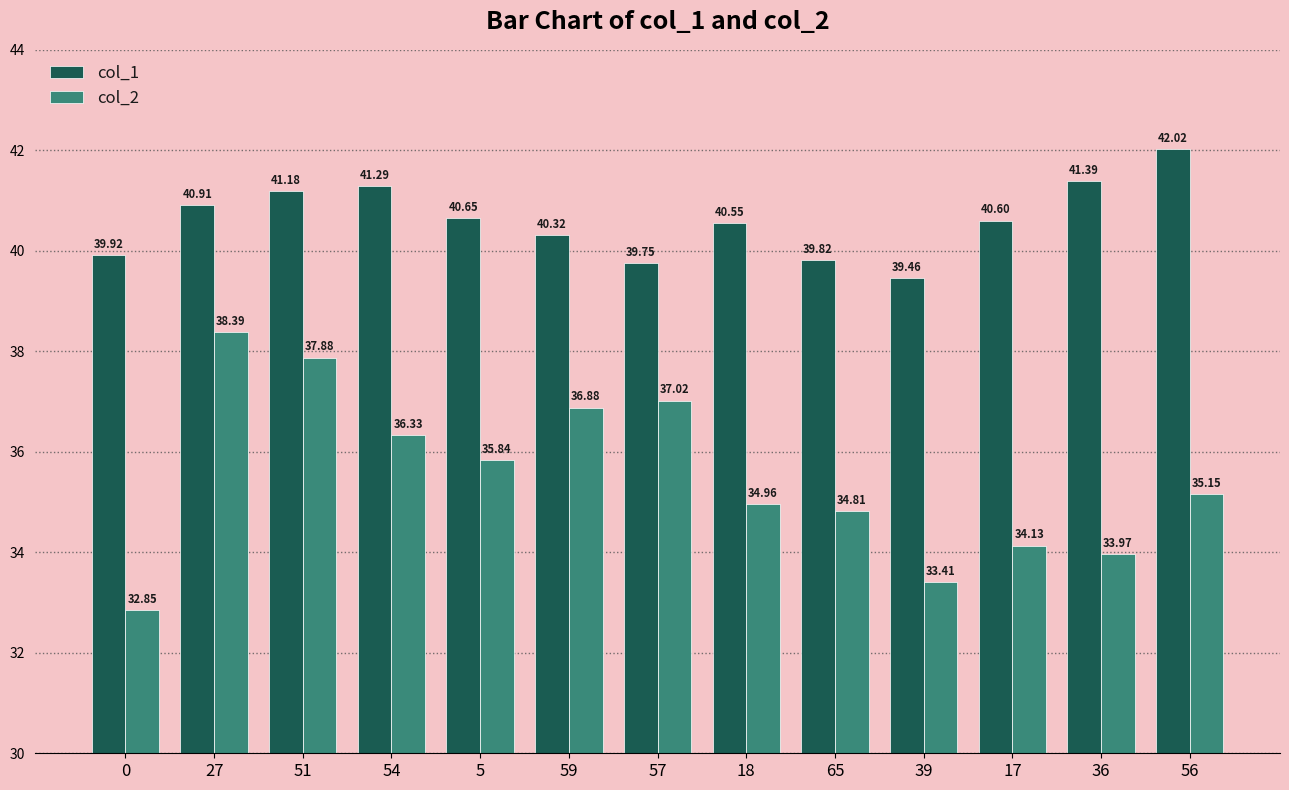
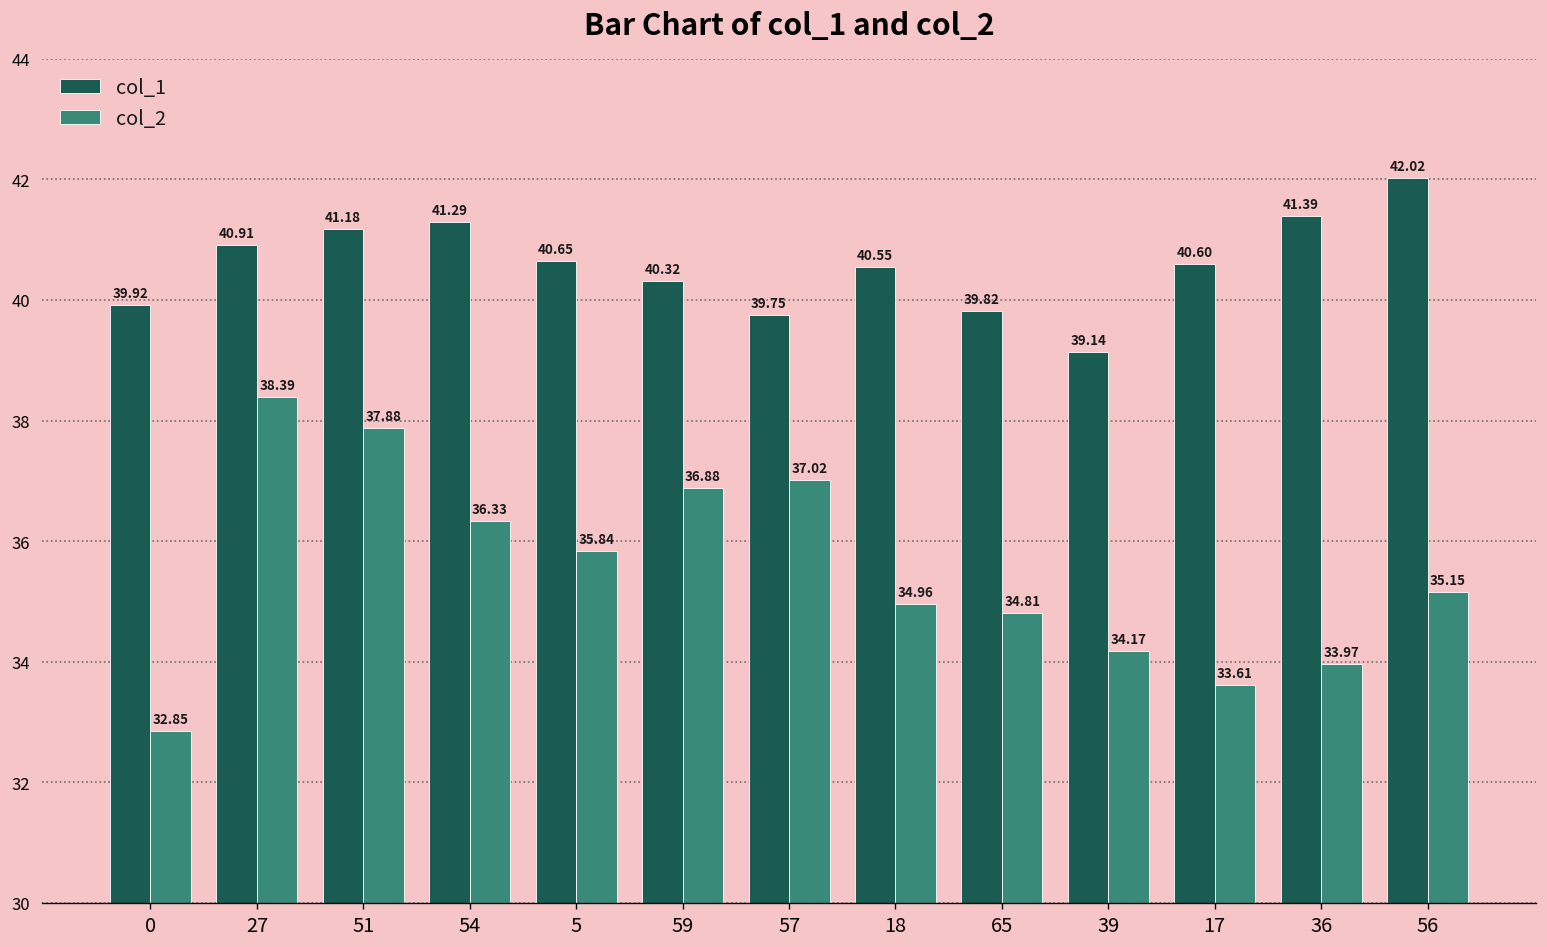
  {
    "col_1": {
      "0": 39.92,
      "27": 40.91,
      "51": 41.18,
      "54": 41.29,
      "5": 40.65,
      "59": 40.32,
      "57": 39.75,
      "18": 40.55,
      "65": 39.82,
-     "39": 39.46,
+     "39": 39.14,
      "17": 40.60,
      "36": 41.39,
      "56": 42.02
    },
    "col_2": {
      "0": 32.85,
      "27": 38.39,
      "51": 37.88,
      "54": 36.33,
      "5": 35.84,
      "59": 36.88,
      "57": 37.02,
      "18": 34.96,
      "65": 34.81,
-     "39": 33.41,
-     "17": 34.13,
+     "39": 34.17,
+     "17": 33.61,
      "36": 33.97,
      "56": 35.15
    }
  }
